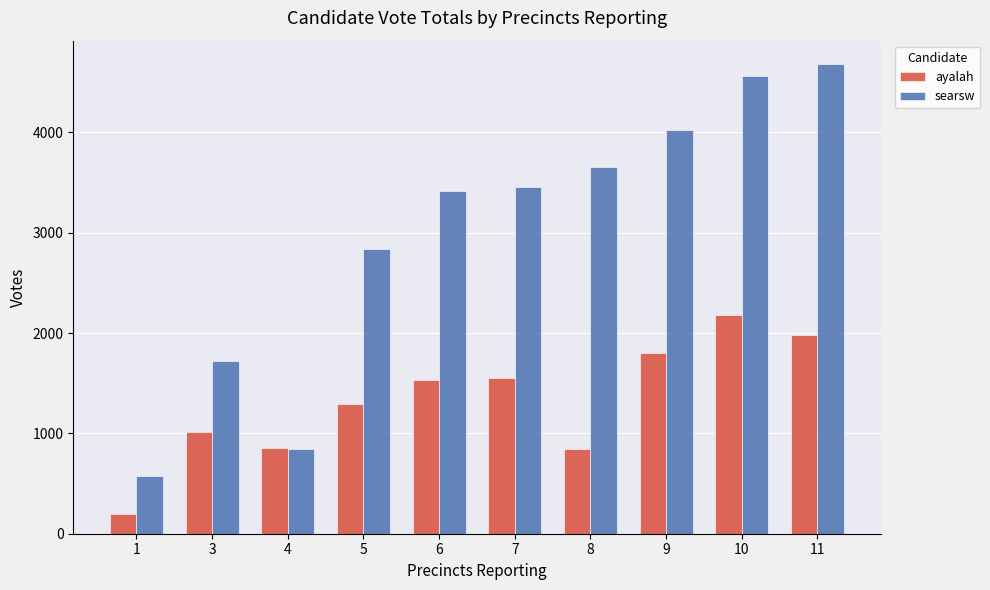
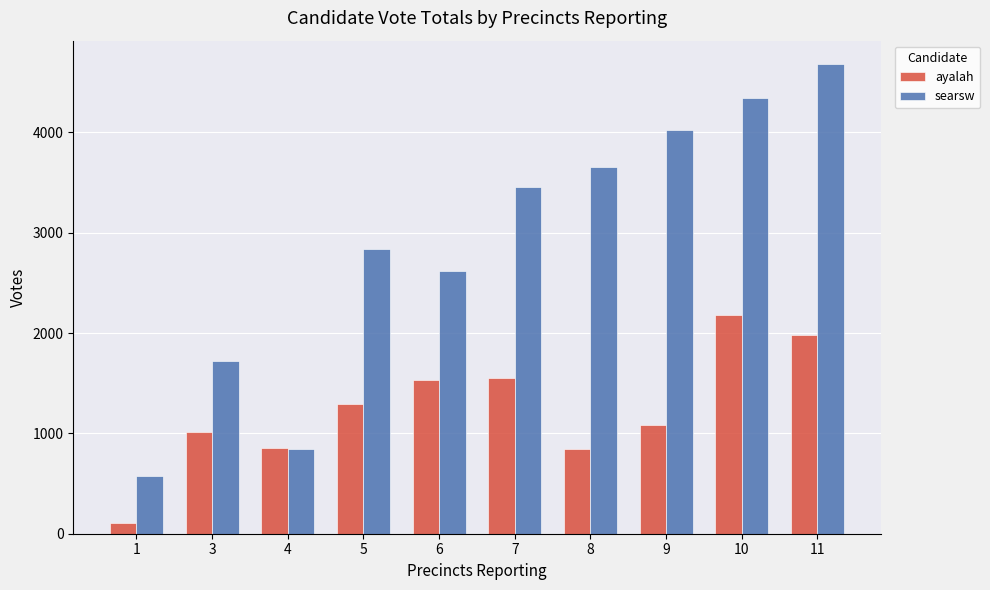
  {
    "ayalah": {
-     "1": 190,
+     "1": 110,
      "3": 1010,
      "4": 850,
      "5": 1300,
      "6": 1530,
      "7": 1550,
      "8": 840,
-     "9": 1800,
+     "9": 1090,
      "10": 2180,
      "11": 1980
    },
    "searsw": {
      "1": 580,
      "3": 1720,
      "4": 840,
      "5": 2830,
-     "6": 3410,
+     "6": 2620,
      "7": 3450,
      "8": 3650,
      "9": 4020,
-     "10": 4560,
+     "10": 4340,
      "11": 4680
    }
  }
